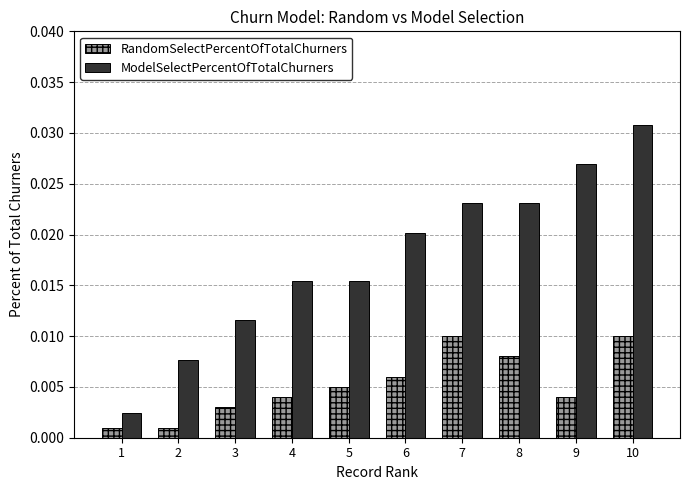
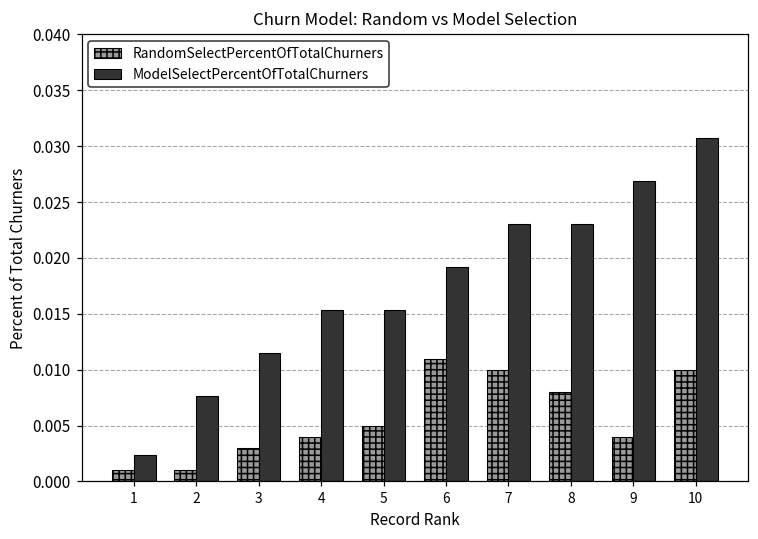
  {
    "RandomSelectPercentOfTotalChurners": {
      "1": 0.001,
      "2": 0.001,
      "3": 0.003,
      "4": 0.004,
      "5": 0.005,
-     "6": 0.006,
+     "6": 0.011,
      "7": 0.010,
      "8": 0.008,
      "9": 0.004,
      "10": 0.010
    },
    "ModelSelectPercentOfTotalChurners": {
      "1": 0.0024,
      "2": 0.0077,
      "3": 0.0115,
      "4": 0.0154,
      "5": 0.0154,
-     "6": 0.0202,
+     "6": 0.0192,
      "7": 0.0231,
      "8": 0.0231,
      "9": 0.0269,
      "10": 0.0308
    }
  }
